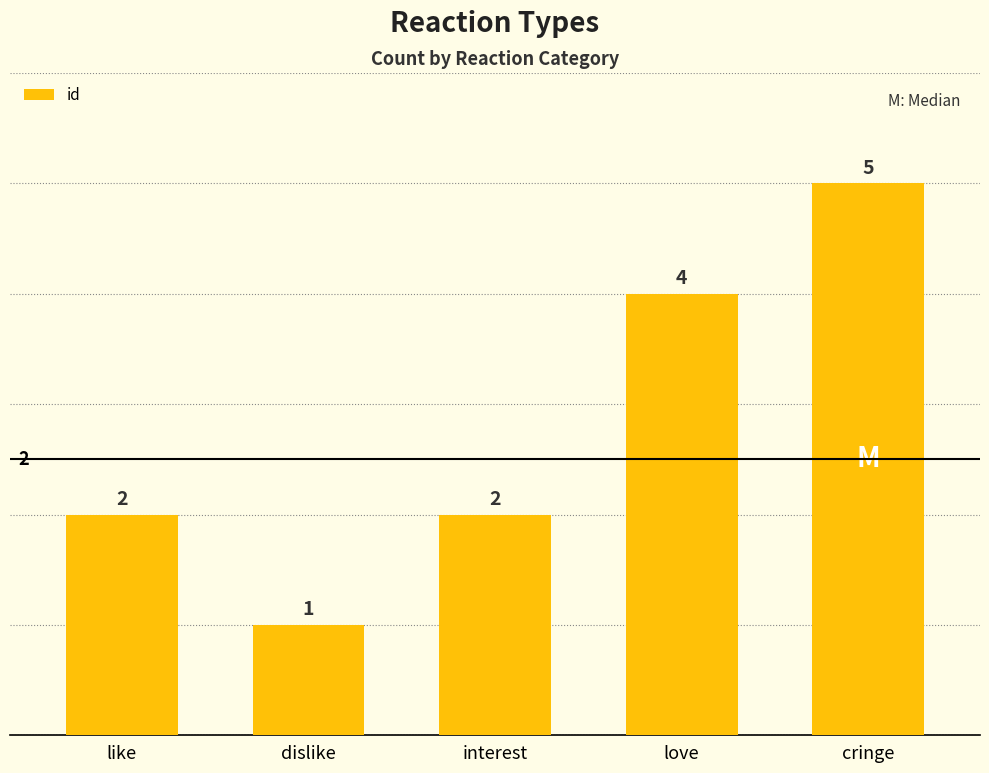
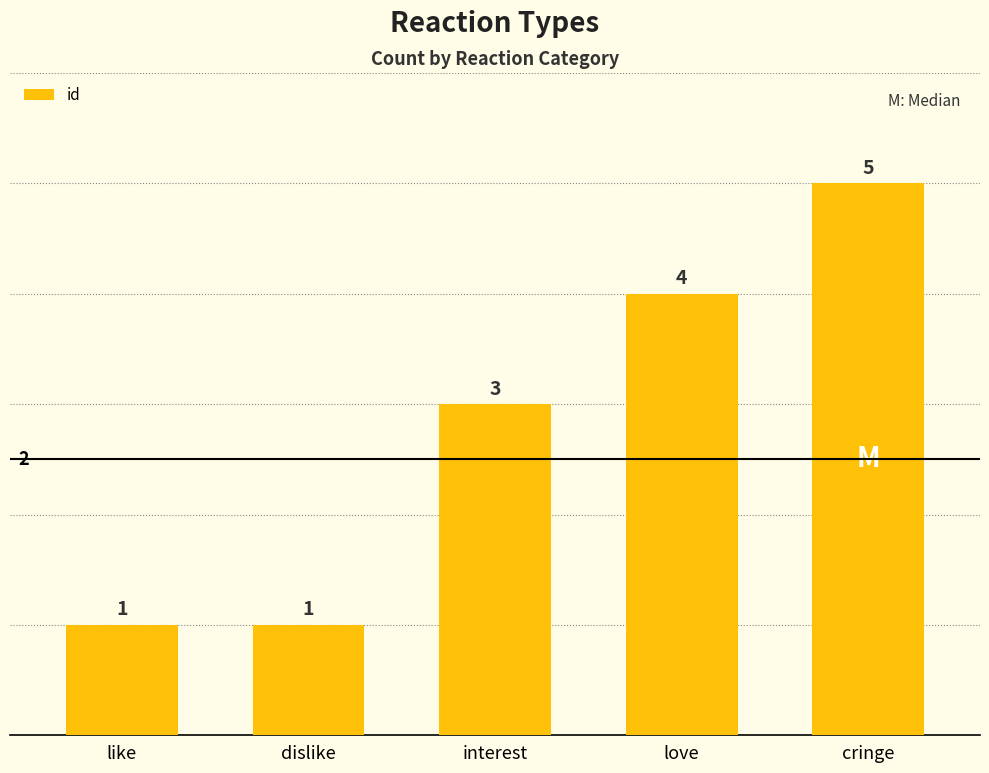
  {
-   "like": 2,
+   "like": 1,
    "dislike": 1,
-   "interest": 2,
+   "interest": 3,
    "love": 4,
    "cringe": 5
  }
